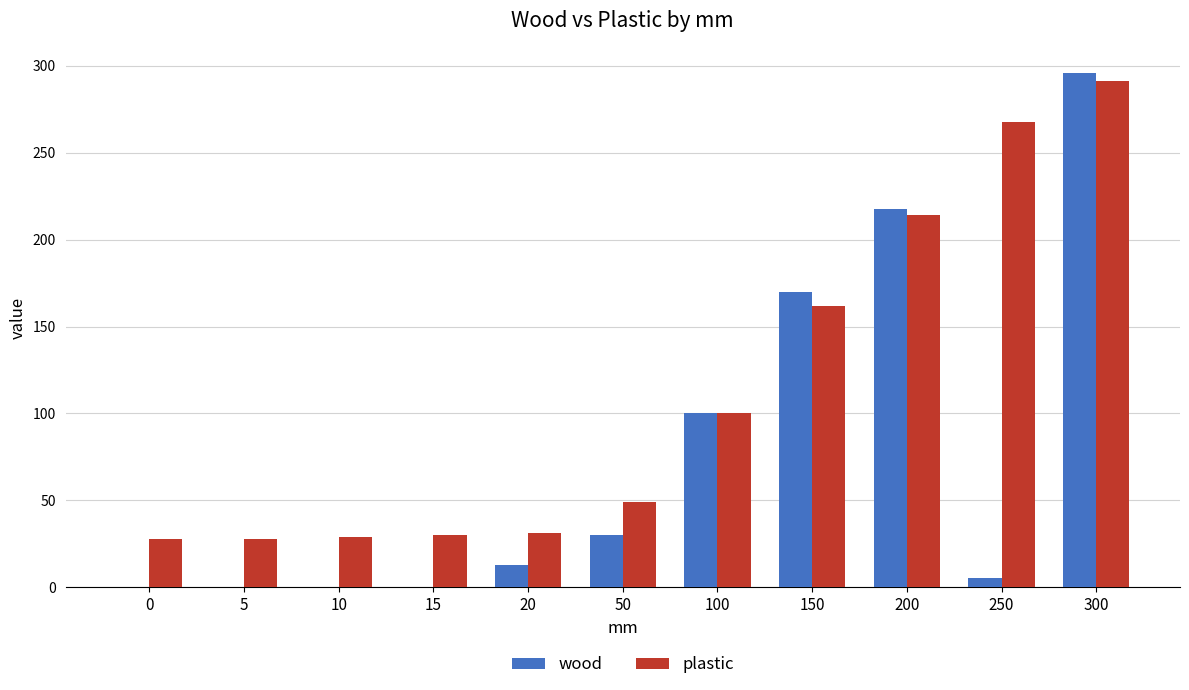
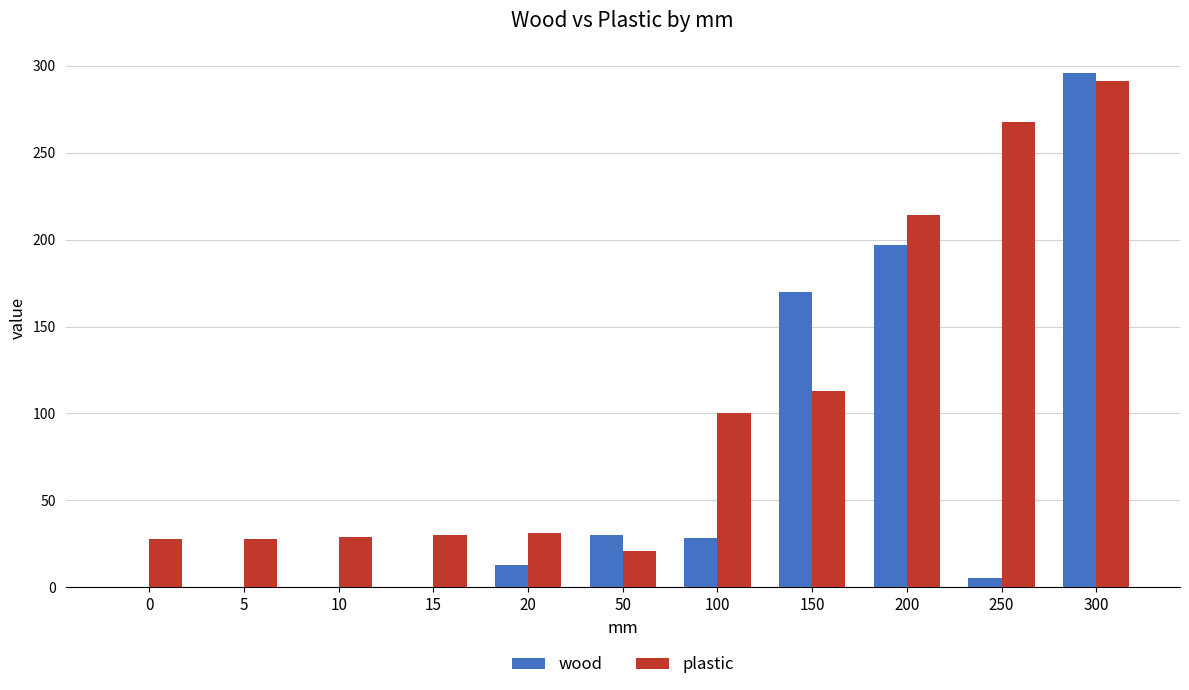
  {
    "wood": {
      "0": 0,
      "5": 0,
      "10": 0,
      "15": 0,
      "20": 13,
      "50": 30,
-     "100": 101,
+     "100": 28,
      "150": 170,
-     "200": 218,
+     "200": 197,
      "250": 5,
      "300": 296
    },
    "plastic": {
      "0": 28,
      "5": 28,
      "10": 29,
      "15": 30,
      "20": 31,
-     "50": 49,
+     "50": 21,
      "100": 101,
-     "150": 162,
+     "150": 113,
      "200": 214,
      "250": 268,
      "300": 291
    }
  }
